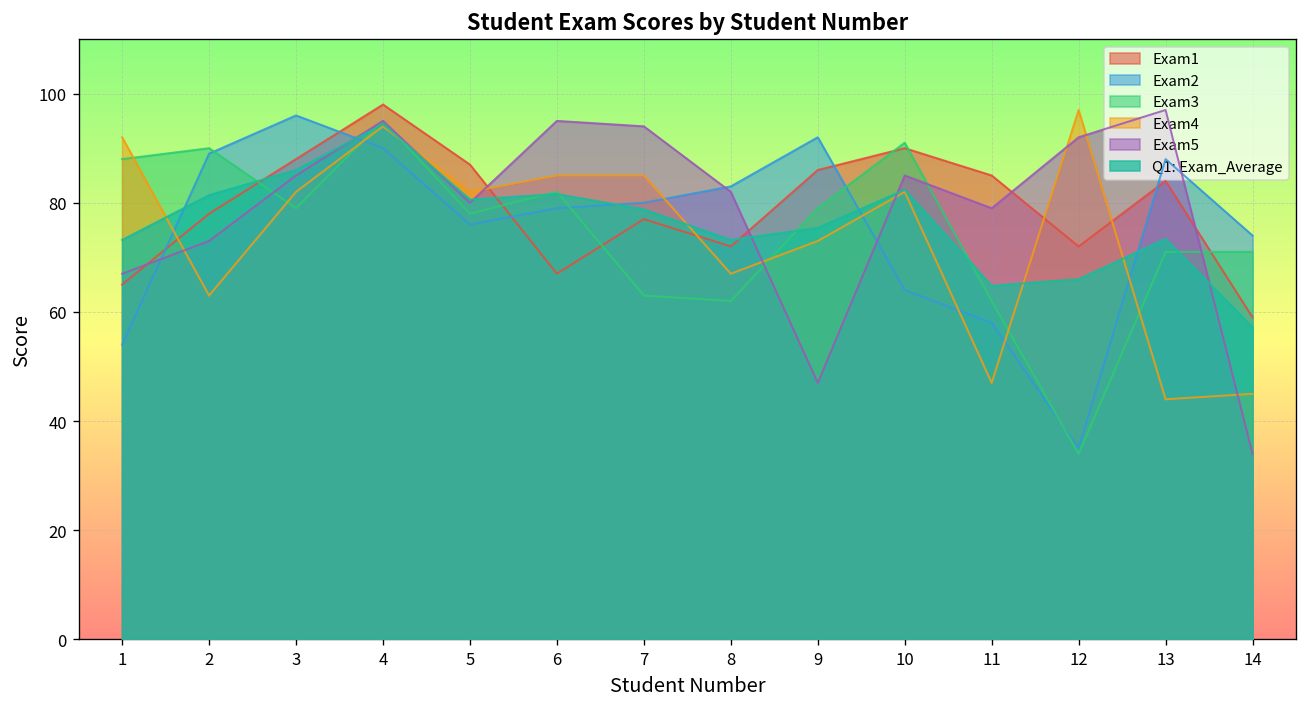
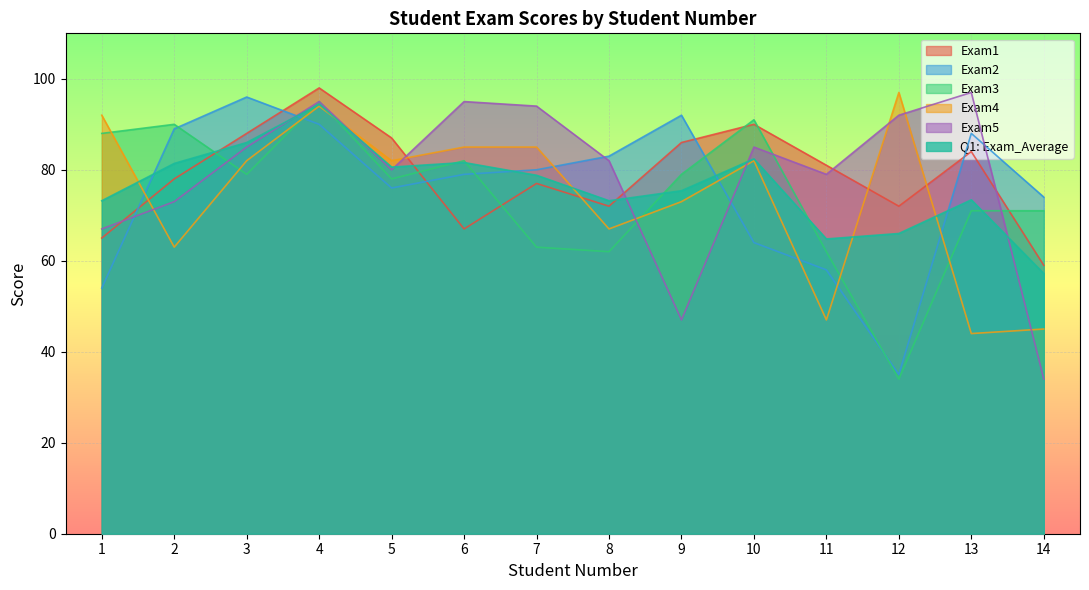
  {
    "Exam1": {
      "1": 65,
      "2": 78,
      "3": 88,
      "4": 98,
      "5": 87,
      "6": 67,
      "7": 77,
      "8": 72,
      "9": 86,
      "10": 90,
-     "11": 85,
+     "11": 81,
      "12": 72,
      "14": 59
    },
    "Exam2": {
      "1": 54,
      "2": 89,
      "3": 96,
      "4": 90,
      "5": 76,
      "6": 79,
      "7": 80,
      "8": 83,
      "9": 92,
      "10": 64,
      "11": 58,
      "12": 35,
      "14": 74
    },
    "Exam4": {
      "1": 92,
      "2": 63,
      "3": 82,
      "5": 82,
      "6": 85,
      "7": 85,
      "8": 67,
      "9": 73,
      "11": 47,
      "12": 97,
      "13": 44,
      "14": 45
    },
    "Exam5": {
      "1": 67,
      "2": 73,
      "3": 85,
      "5": 80,
      "6": 95,
      "7": 94,
      "8": 82,
      "9": 47,
      "10": 85,
      "11": 79,
      "12": 92,
      "14": 34
    }
  }
